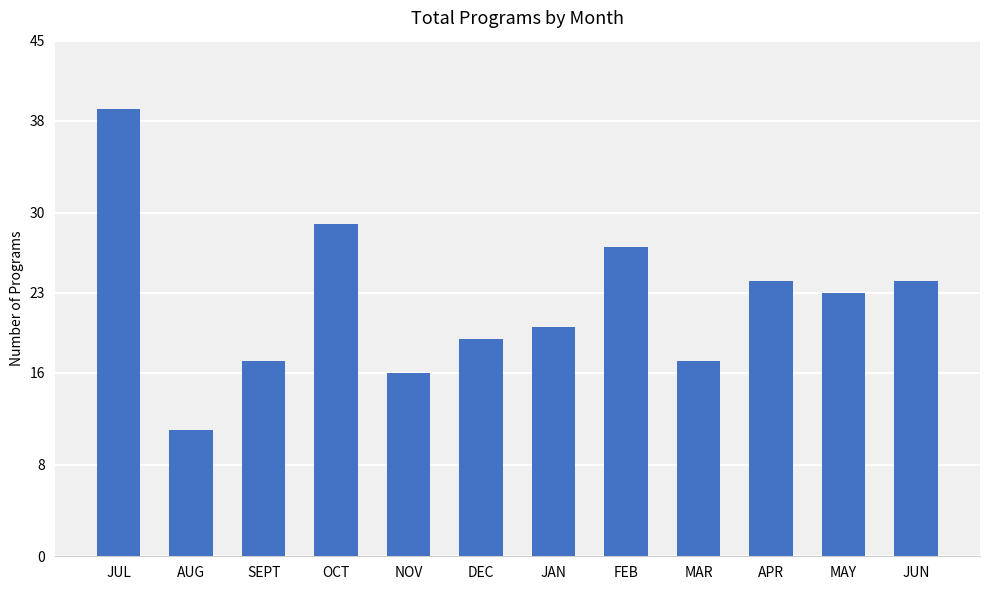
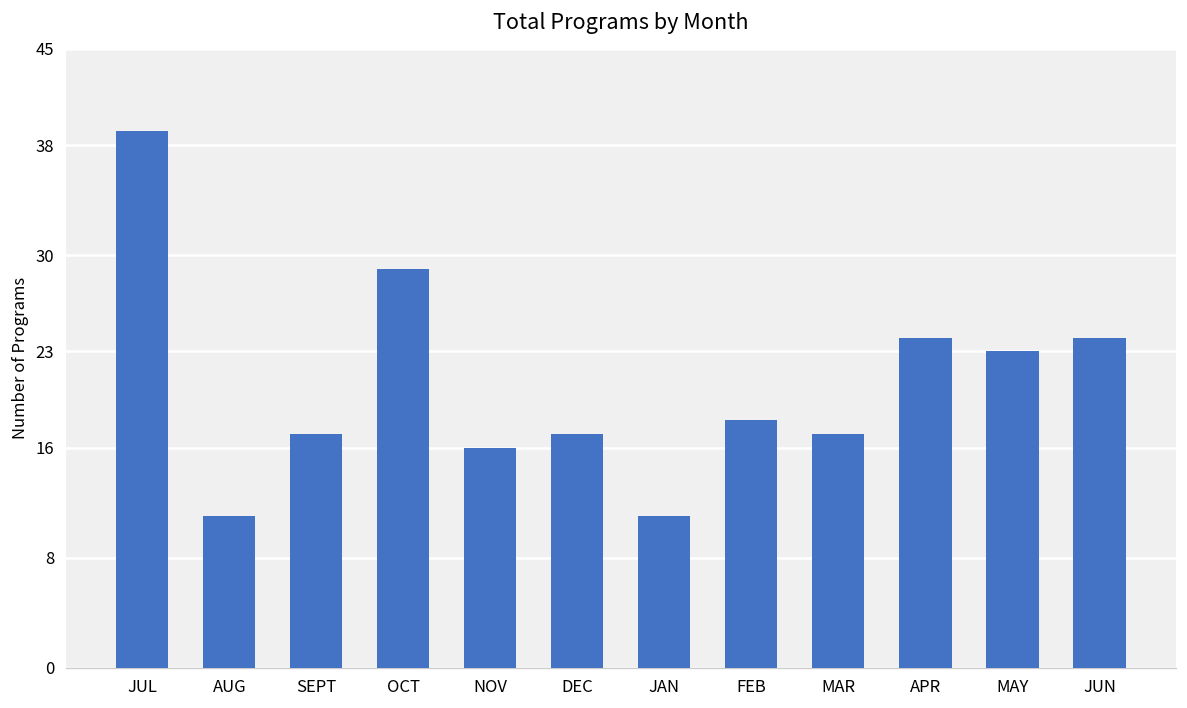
  {
    "JUL": 39,
    "AUG": 11,
    "SEPT": 17,
    "OCT": 29,
    "NOV": 16,
-   "DEC": 19,
-   "JAN": 20,
-   "FEB": 27,
+   "DEC": 17,
+   "JAN": 11,
+   "FEB": 18,
    "MAR": 17,
    "APR": 24,
    "MAY": 23,
    "JUN": 24
  }
